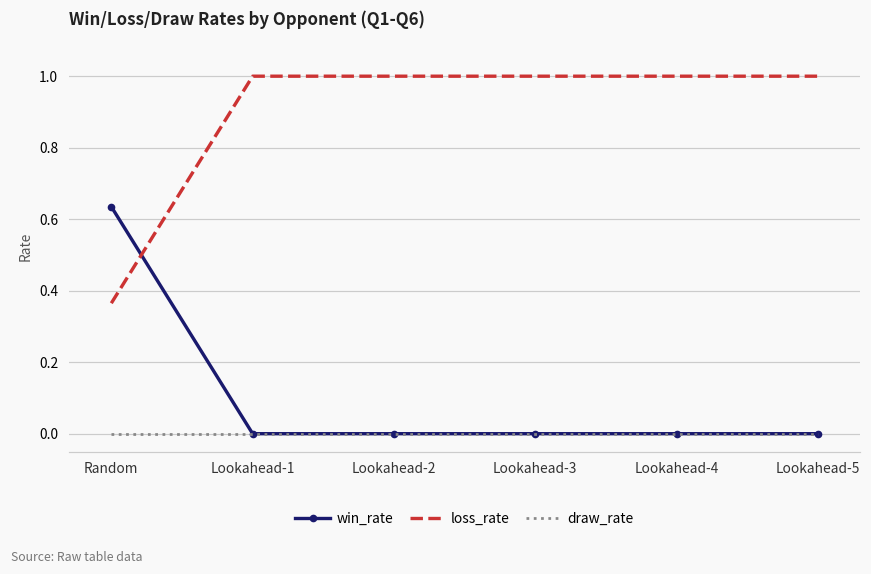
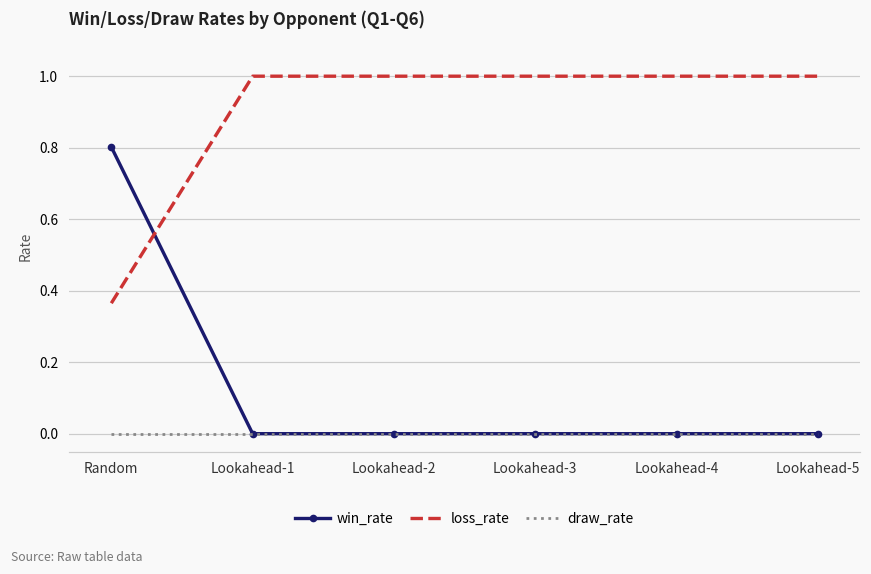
  {
    "win_rate": {
-     "Random": 0.64
+     "Random": 0.80
    },
    "loss_rate": {
      "Random": 0.37,
      "Lookahead-1": 1.00,
      "Lookahead-2": 1.00,
      "Lookahead-3": 1.00,
      "Lookahead-4": 1.00,
      "Lookahead-5": 1.00
    },
    "draw_rate": {
      "Random": 0.00
    }
  }
